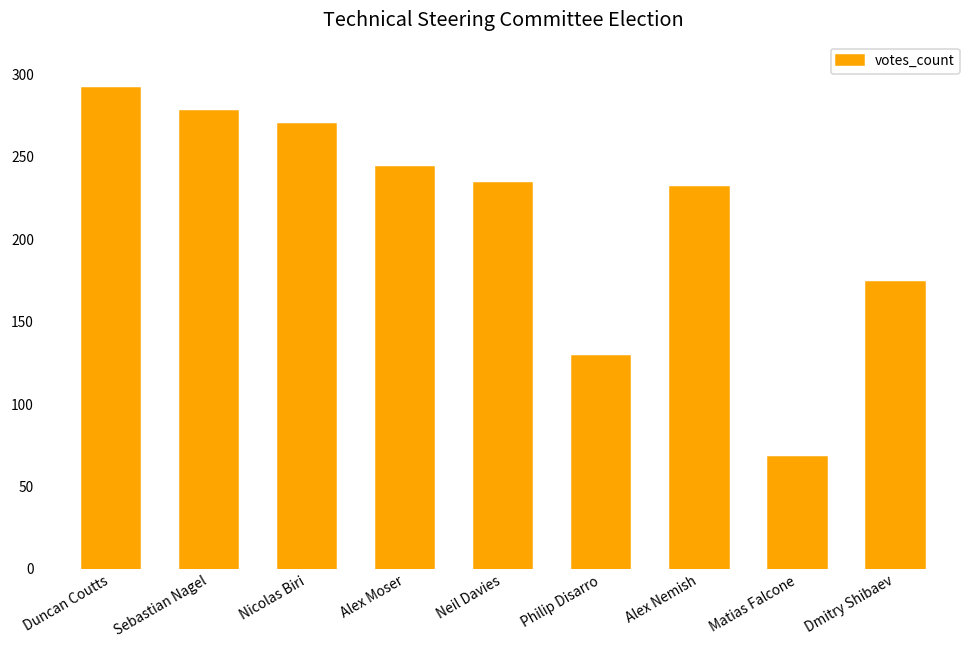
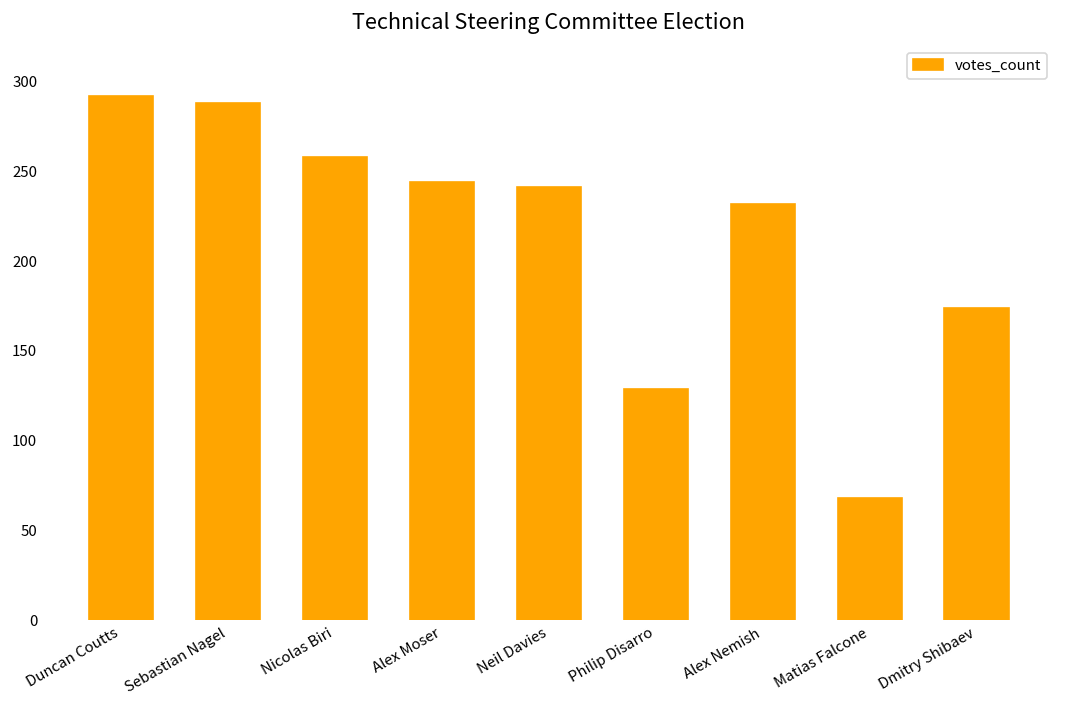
  {
    "Duncan Coutts": 292,
-   "Sebastian Nagel": 278,
-   "Nicolas Biri": 270,
+   "Sebastian Nagel": 288,
+   "Nicolas Biri": 258,
    "Alex Moser": 244,
-   "Neil Davies": 234,
+   "Neil Davies": 241,
    "Philip Disarro": 129,
    "Alex Nemish": 232,
    "Matias Falcone": 68,
    "Dmitry Shibaev": 174
  }
